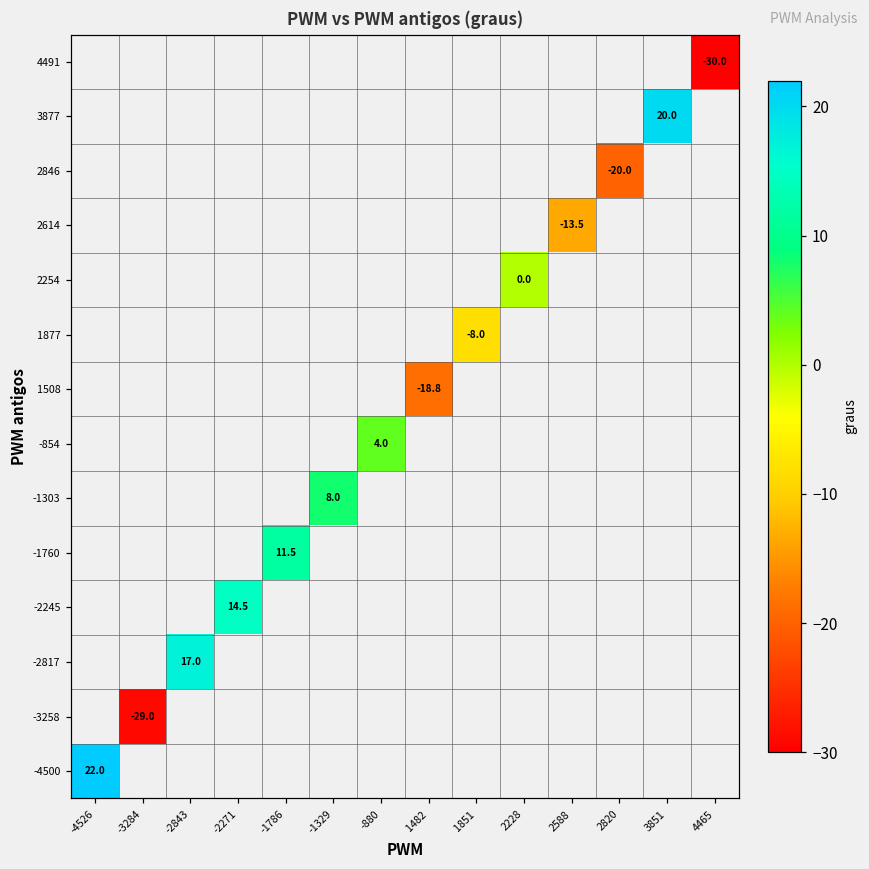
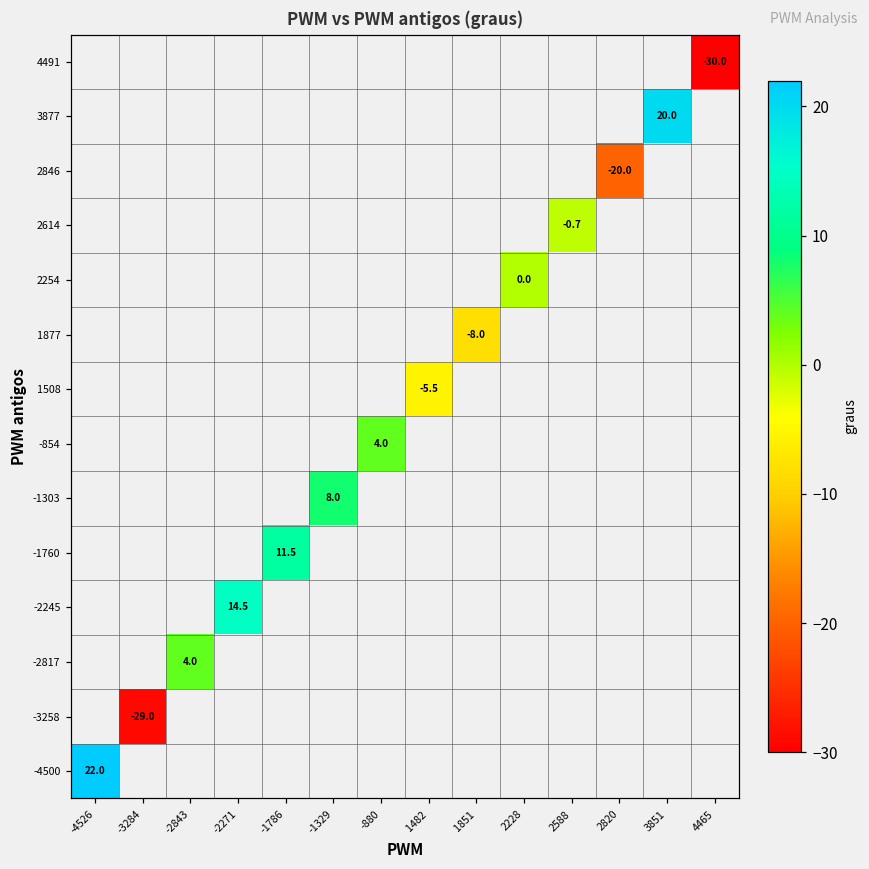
  {
    "4491": {
      "4465": -30.0
    },
    "3877": {
      "3851": 20.0
    },
    "2846": {
      "2820": -20.0
    },
    "2614": {
-     "2588": -13.5
+     "2588": -0.7
    },
    "2254": {
      "2228": 0.0
    },
    "1877": {
      "1851": -8.0
    },
    "1508": {
-     "1482": -18.8
+     "1482": -5.5
    },
    "-854": {
      "-880": 4.0
    },
    "-1303": {
      "-1329": 8.0
    },
    "-1760": {
      "-1786": 11.5
    },
    "-2245": {
      "-2271": 14.5
    },
    "-2817": {
-     "-2843": 17.0
+     "-2843": 4.0
    },
    "-3258": {
      "-3284": -29.0
    },
    "-4500": {
      "-4526": 22.0
    }
  }
